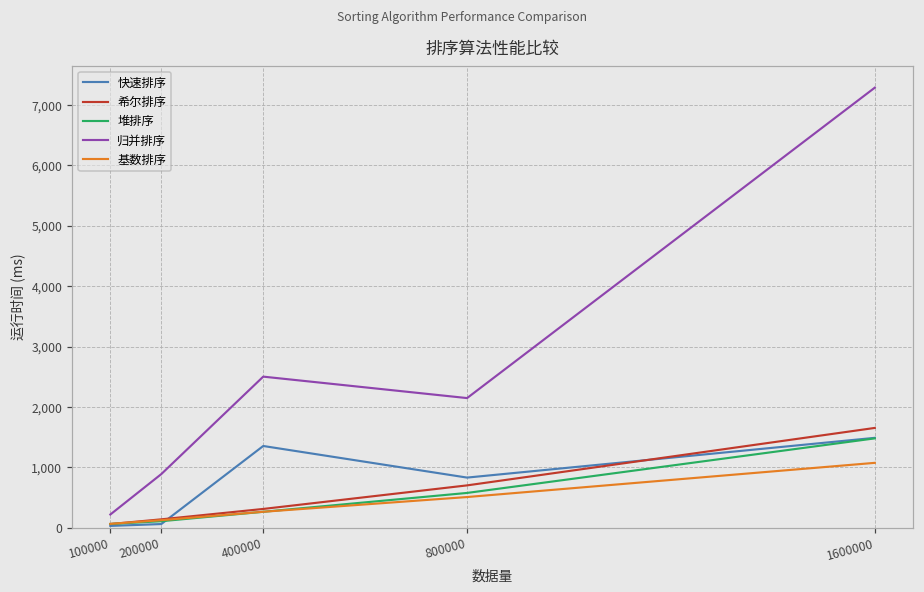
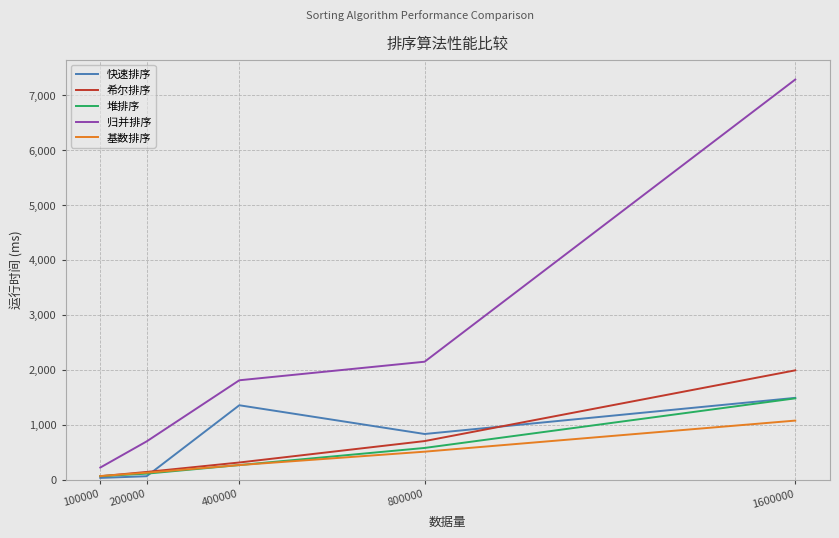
  {
    "快速排序": {
      "200000": "100",
      "400000": "1,400",
      "800000": "800"
    },
    "希尔排序": {
      "400000": "300",
      "800000": "700",
-     "1600000": "1,700"
+     "1600000": "2,000"
    },
    "堆排序": {
      "800000": "600"
    },
    "归并排序": {
      "100000": "200",
-     "200000": "900",
-     "400000": "2,500",
+     "200000": "700",
+     "400000": "1,800",
      "800000": "2,100",
      "1600000": "7,300"
    },
    "基数排序": {
      "800000": "500",
      "1600000": "1,100"
    }
  }
